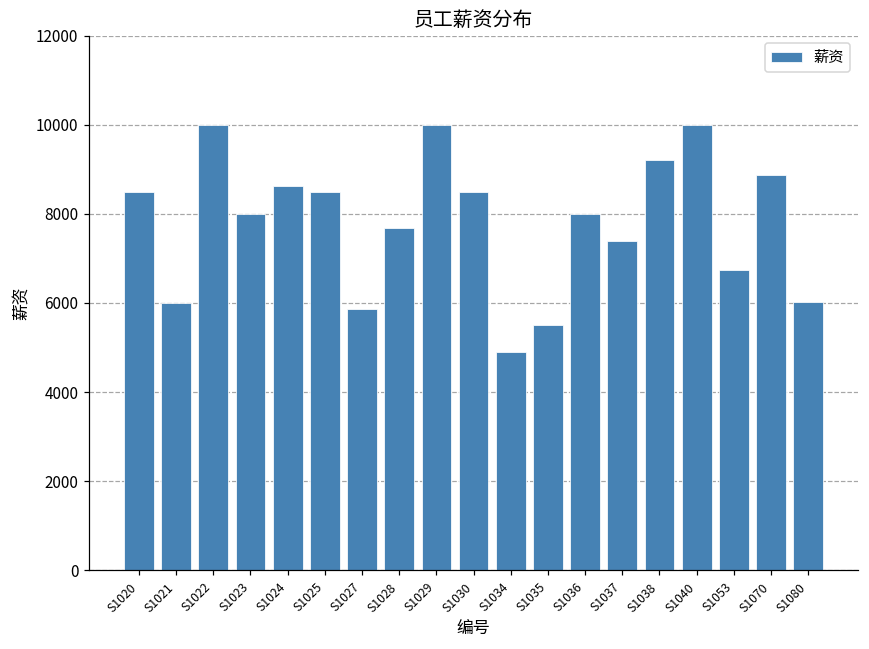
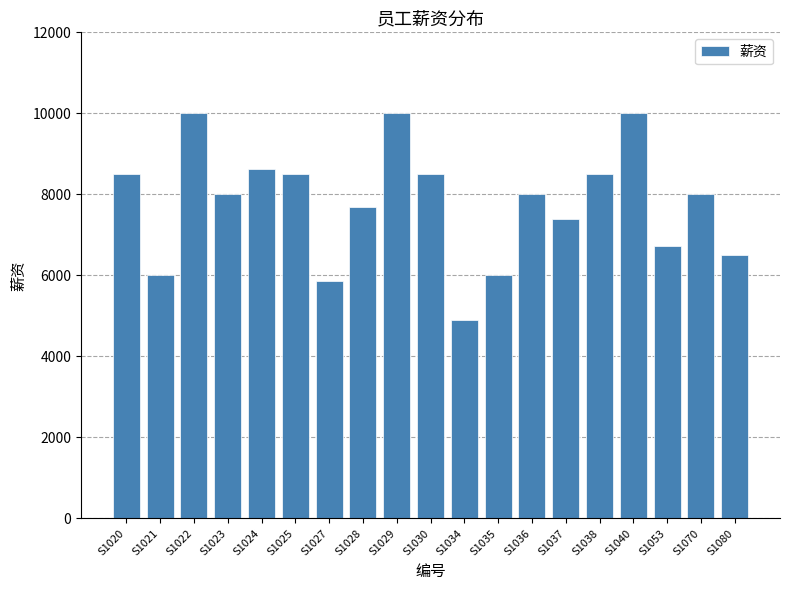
  {
    "S1020": 8500,
    "S1021": 6000,
    "S1022": 10000,
    "S1023": 8000,
    "S1024": 8600,
    "S1025": 8500,
    "S1027": 5900,
    "S1028": 7700,
    "S1029": 10000,
    "S1030": 8500,
    "S1034": 4900,
-   "S1035": 5500,
+   "S1035": 6000,
    "S1036": 8000,
    "S1037": 7400,
-   "S1038": 9200,
+   "S1038": 8500,
    "S1040": 10000,
    "S1053": 6700,
-   "S1070": 8900,
-   "S1080": 6000
+   "S1070": 8000,
+   "S1080": 6500
  }
